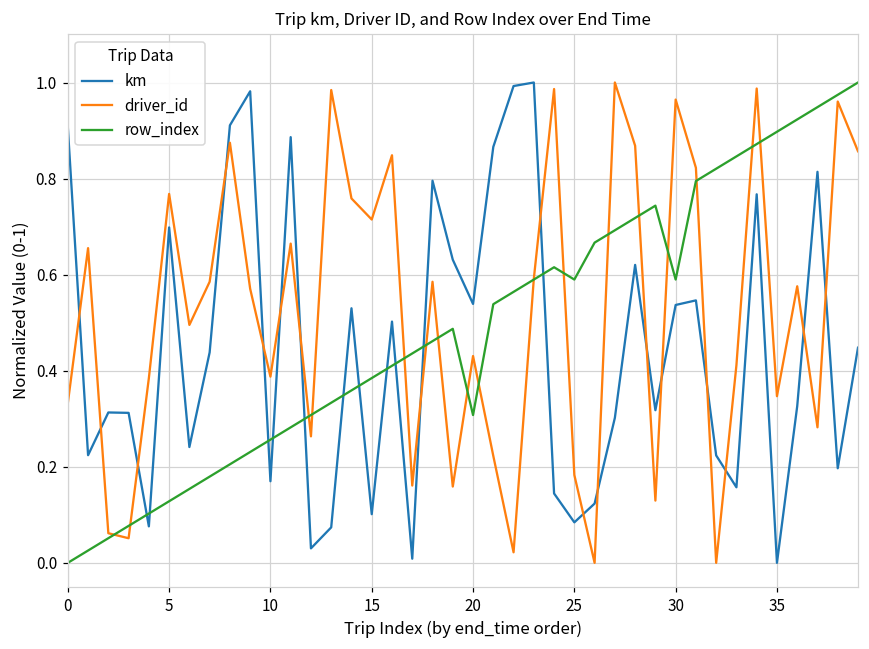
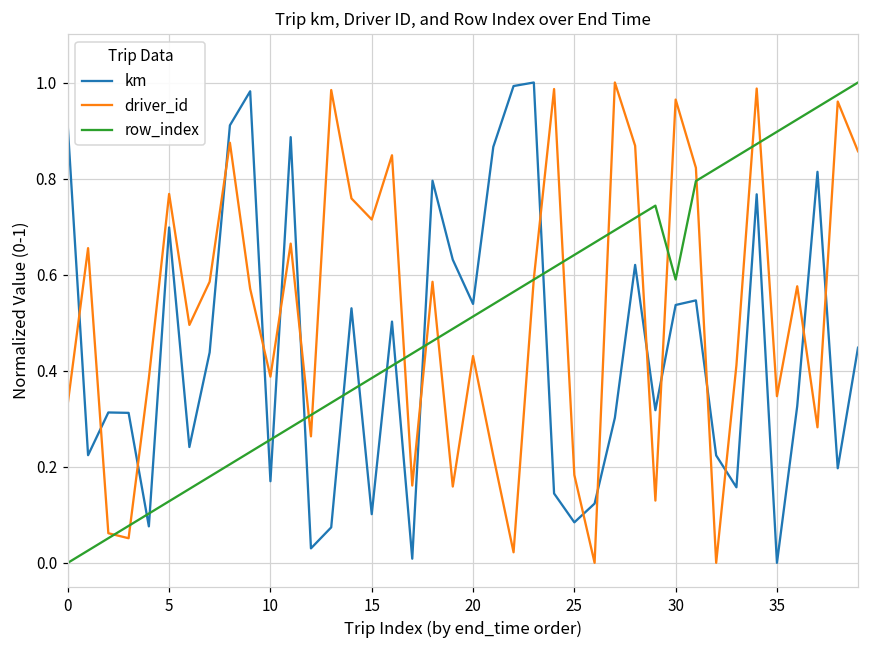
  {
    "km": {
      "0": 0.91,
      "5": 0.70,
      "10": 0.17,
      "15": 0.10,
      "20": 0.54,
      "25": 0.08,
      "30": 0.54,
      "35": 0.00
    },
    "driver_id": {
      "0": 0.33,
      "5": 0.77,
      "10": 0.39,
      "15": 0.71,
      "20": 0.43,
      "25": 0.18,
      "30": 0.96,
      "35": 0.35
    },
    "row_index": {
      "0": 0.00,
      "5": 0.13,
      "10": 0.26,
      "15": 0.38,
-     "20": 0.31,
-     "25": 0.59,
+     "20": 0.51,
+     "25": 0.64,
      "30": 0.59,
      "35": 0.90
    }
  }
